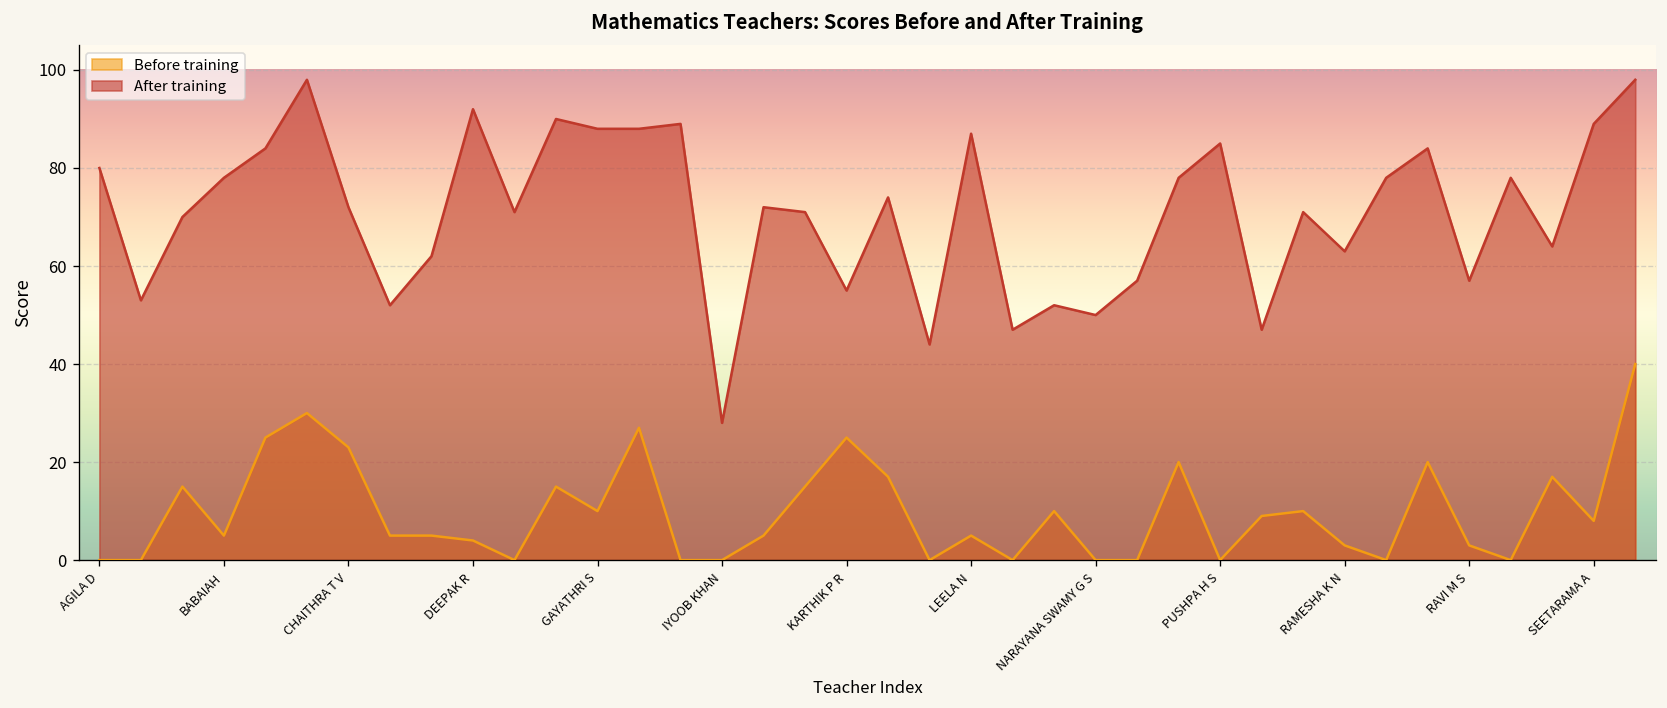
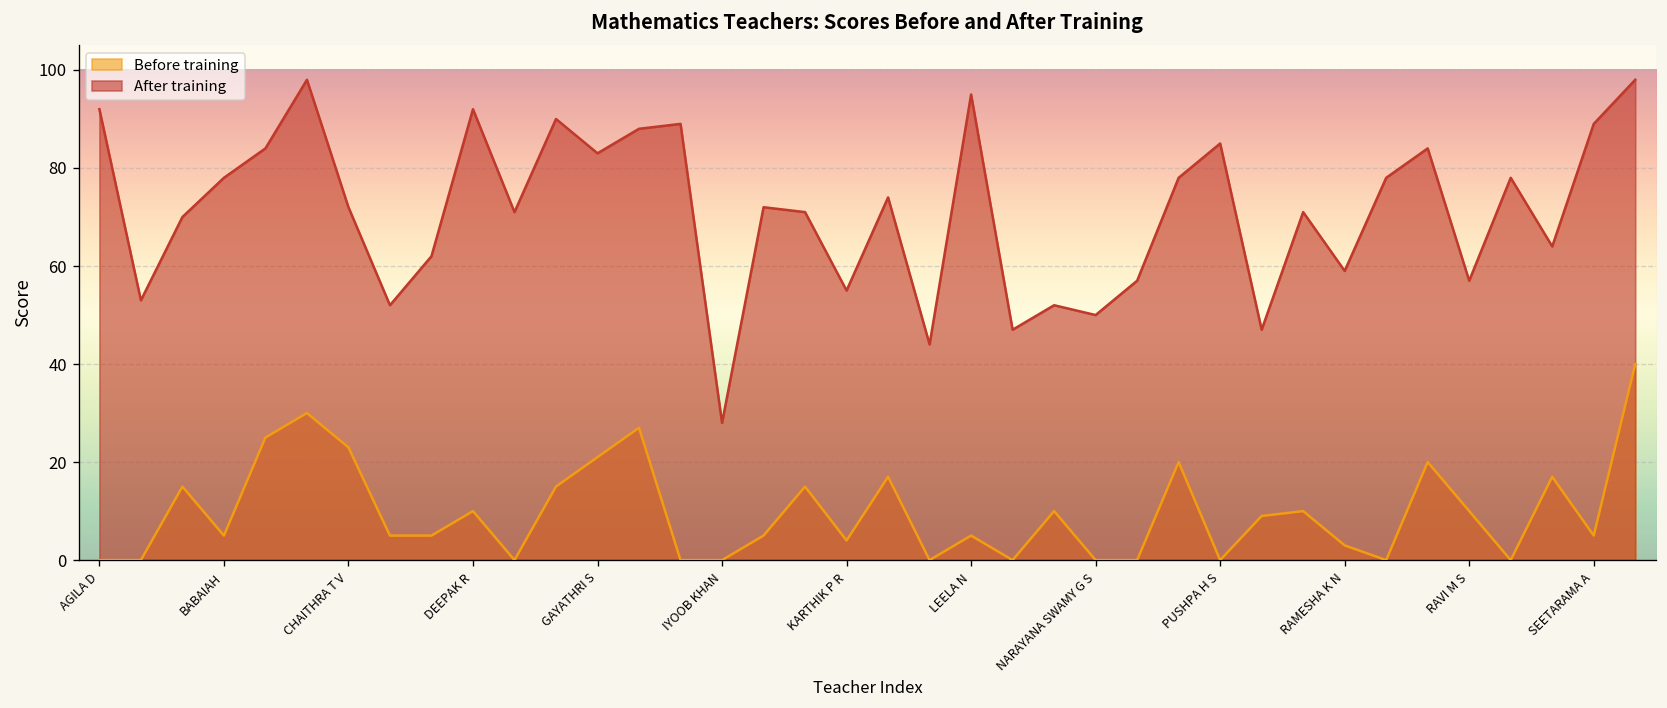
  {
    "Before training": {
      "AGILA D": 0,
      "BABAIAH": 5,
      "CHAITHRA T V": 23,
-     "DEEPAK R": 4,
-     "GAYATHRI S": 10,
+     "DEEPAK R": 10,
+     "GAYATHRI S": 21,
      "IYOOB KHAN": 0,
-     "KARTHIK P R": 25,
+     "KARTHIK P R": 4,
      "LEELA N": 5,
      "NARAYANA SWAMY G S": 0,
      "PUSHPA H S": 0,
      "RAMESHA K N": 3,
-     "RAVI M S": 3,
-     "SEETARAMA A": 8
+     "RAVI M S": 10,
+     "SEETARAMA A": 5
    },
    "After training": {
-     "AGILA D": 80,
+     "AGILA D": 92,
      "BABAIAH": 78,
      "CHAITHRA T V": 72,
      "DEEPAK R": 92,
-     "GAYATHRI S": 88,
+     "GAYATHRI S": 83,
      "IYOOB KHAN": 28,
      "KARTHIK P R": 55,
-     "LEELA N": 87,
+     "LEELA N": 95,
      "NARAYANA SWAMY G S": 50,
      "PUSHPA H S": 85,
-     "RAMESHA K N": 63,
+     "RAMESHA K N": 59,
      "RAVI M S": 57,
      "SEETARAMA A": 89
    }
  }
